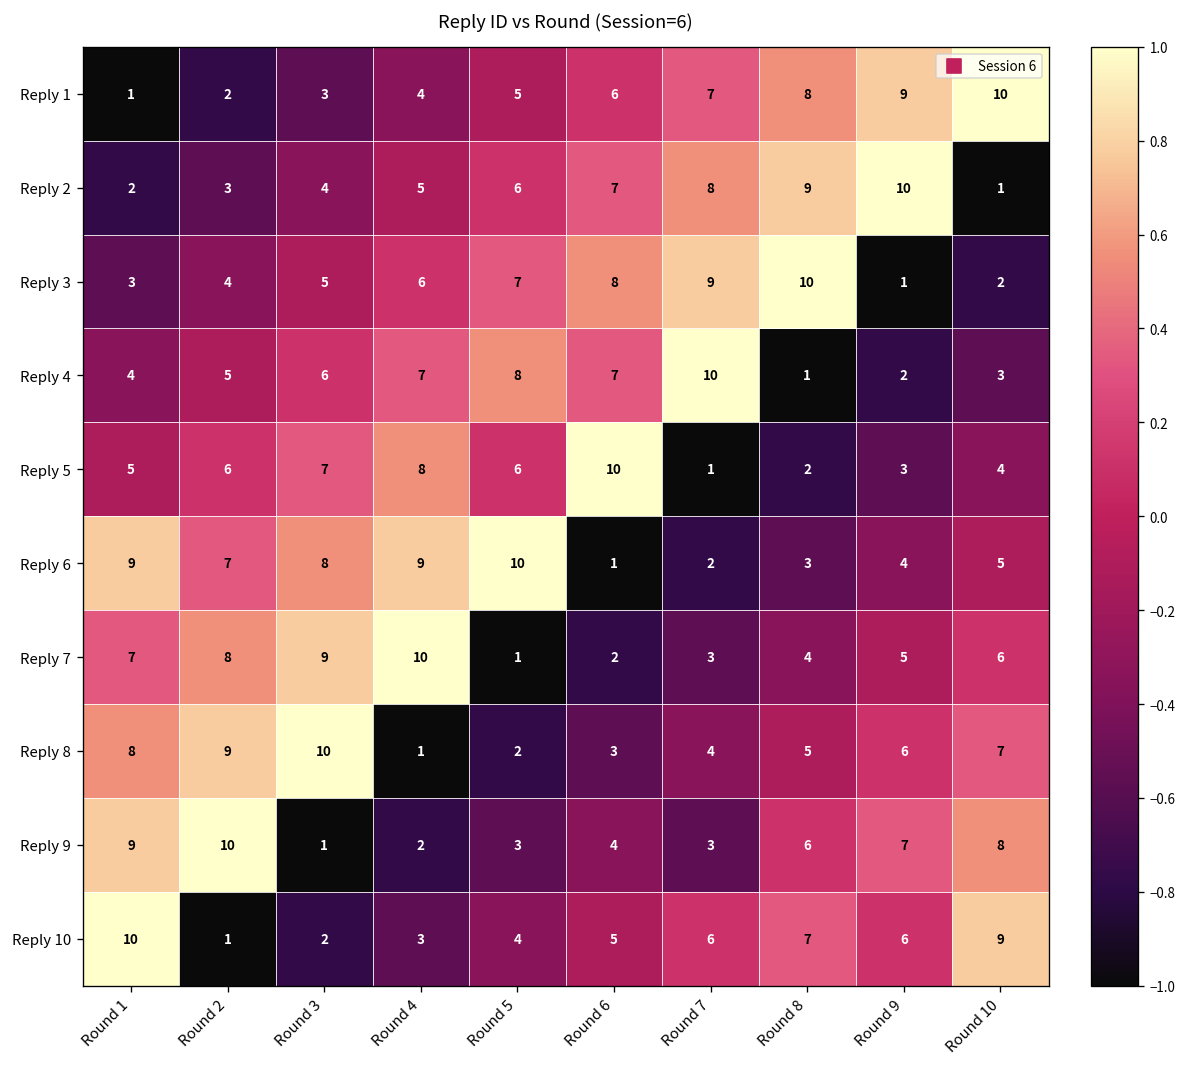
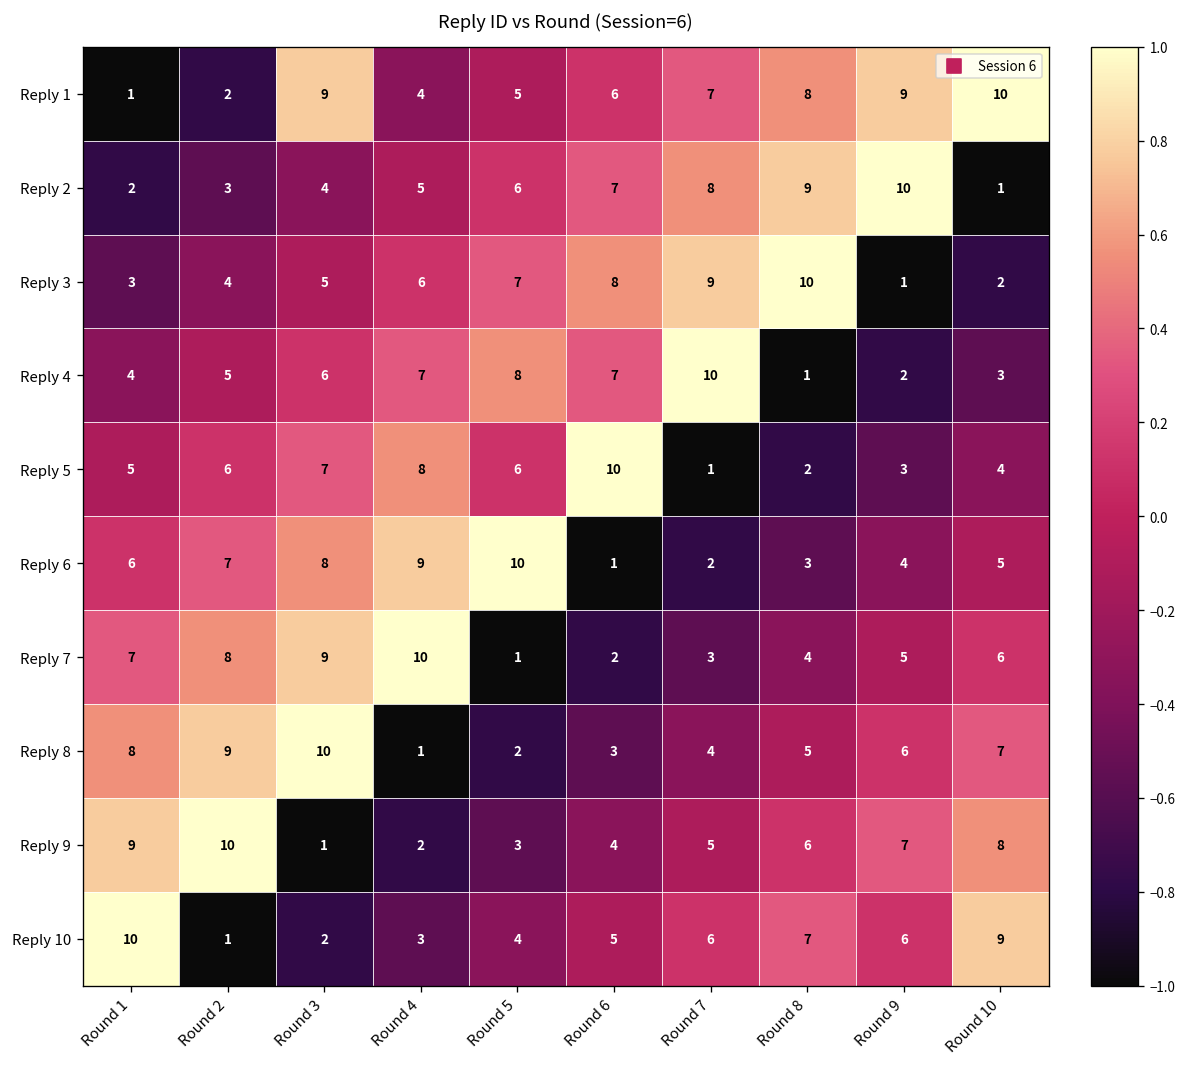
  {
    "Reply 1": {
      "Round 1": 1,
      "Round 2": 2,
-     "Round 3": 3,
+     "Round 3": 9,
      "Round 4": 4,
      "Round 5": 5,
      "Round 6": 6,
      "Round 7": 7,
      "Round 8": 8,
      "Round 9": 9,
      "Round 10": 10
    },
    "Reply 2": {
      "Round 1": 2,
      "Round 2": 3,
      "Round 3": 4,
      "Round 4": 5,
      "Round 5": 6,
      "Round 6": 7,
      "Round 7": 8,
      "Round 8": 9,
      "Round 9": 10,
      "Round 10": 1
    },
    "Reply 3": {
      "Round 1": 3,
      "Round 2": 4,
      "Round 3": 5,
      "Round 4": 6,
      "Round 5": 7,
      "Round 6": 8,
      "Round 7": 9,
      "Round 8": 10,
      "Round 9": 1,
      "Round 10": 2
    },
    "Reply 4": {
      "Round 1": 4,
      "Round 2": 5,
      "Round 3": 6,
      "Round 4": 7,
      "Round 5": 8,
      "Round 6": 7,
      "Round 7": 10,
      "Round 8": 1,
      "Round 9": 2,
      "Round 10": 3
    },
    "Reply 5": {
      "Round 1": 5,
      "Round 2": 6,
      "Round 3": 7,
      "Round 4": 8,
      "Round 5": 6,
      "Round 6": 10,
      "Round 7": 1,
      "Round 8": 2,
      "Round 9": 3,
      "Round 10": 4
    },
    "Reply 6": {
-     "Round 1": 9,
+     "Round 1": 6,
      "Round 2": 7,
      "Round 3": 8,
      "Round 4": 9,
      "Round 5": 10,
      "Round 6": 1,
      "Round 7": 2,
      "Round 8": 3,
      "Round 9": 4,
      "Round 10": 5
    },
    "Reply 7": {
      "Round 1": 7,
      "Round 2": 8,
      "Round 3": 9,
      "Round 4": 10,
      "Round 5": 1,
      "Round 6": 2,
      "Round 7": 3,
      "Round 8": 4,
      "Round 9": 5,
      "Round 10": 6
    },
    "Reply 8": {
      "Round 1": 8,
      "Round 2": 9,
      "Round 3": 10,
      "Round 4": 1,
      "Round 5": 2,
      "Round 6": 3,
      "Round 7": 4,
      "Round 8": 5,
      "Round 9": 6,
      "Round 10": 7
    },
    "Reply 9": {
      "Round 1": 9,
      "Round 2": 10,
      "Round 3": 1,
      "Round 4": 2,
      "Round 5": 3,
      "Round 6": 4,
-     "Round 7": 3,
+     "Round 7": 5,
      "Round 8": 6,
      "Round 9": 7,
      "Round 10": 8
    },
    "Reply 10": {
      "Round 1": 10,
      "Round 2": 1,
      "Round 3": 2,
      "Round 4": 3,
      "Round 5": 4,
      "Round 6": 5,
      "Round 7": 6,
      "Round 8": 7,
      "Round 9": 6,
      "Round 10": 9
    }
  }
